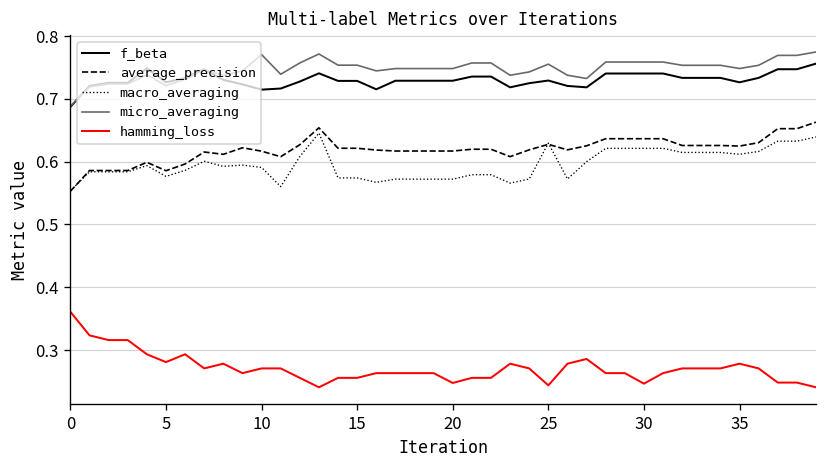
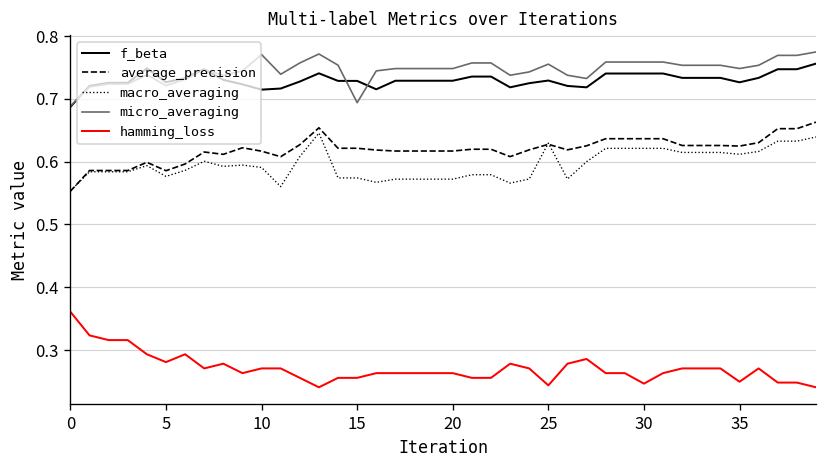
  {
    "micro_averaging": {
-     "15": 0.75,
+     "15": 0.69,
      "20": 0.75,
      "25": 0.76,
      "30": 0.76,
      "35": 0.75
    },
    "hamming_loss": {
      "0": 0.36,
      "5": 0.28,
      "10": 0.27,
      "15": 0.26,
-     "20": 0.25,
+     "20": 0.26,
      "25": 0.24,
      "30": 0.25,
-     "35": 0.28
+     "35": 0.25
    }
  }
